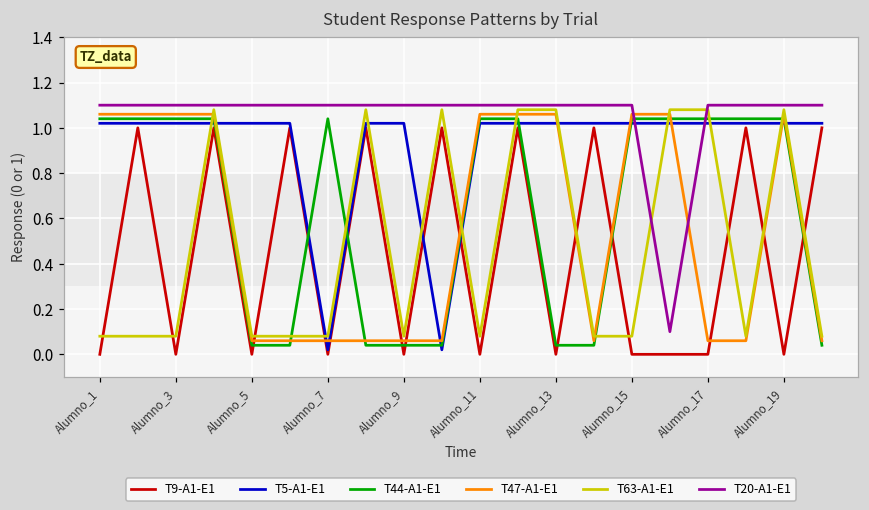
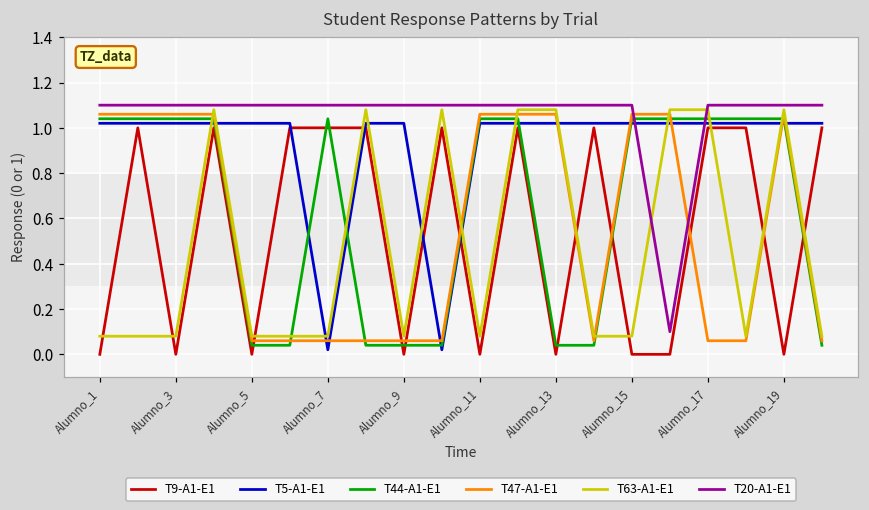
  {
    "T9-A1-E1": {
      "Alumno_1": 0,
      "Alumno_3": 0,
      "Alumno_5": 0,
-     "Alumno_7": 0,
+     "Alumno_7": 1,
      "Alumno_9": 0,
      "Alumno_11": 0,
      "Alumno_13": 0,
      "Alumno_15": 0,
-     "Alumno_17": 0,
+     "Alumno_17": 1,
      "Alumno_19": 0
    },
    "T5-A1-E1": {
      "Alumno_1": 1.02,
      "Alumno_3": 1.02,
      "Alumno_5": 1.02,
      "Alumno_7": 0.02,
      "Alumno_9": 1.02,
      "Alumno_11": 1.02,
      "Alumno_13": 1.02,
      "Alumno_15": 1.02,
      "Alumno_17": 1.02,
      "Alumno_19": 1.02
    },
    "T44-A1-E1": {
      "Alumno_1": 1.04,
      "Alumno_3": 1.04,
      "Alumno_5": 0.04,
      "Alumno_7": 1.04,
      "Alumno_9": 0.04,
      "Alumno_11": 1.04,
      "Alumno_13": 0.04,
      "Alumno_15": 1.04,
      "Alumno_17": 1.04,
      "Alumno_19": 1.04
    },
    "T47-A1-E1": {
      "Alumno_1": 1.06,
      "Alumno_3": 1.06,
      "Alumno_5": 0.06,
      "Alumno_7": 0.06,
      "Alumno_9": 0.06,
      "Alumno_11": 1.06,
      "Alumno_13": 1.06,
      "Alumno_15": 1.06,
      "Alumno_17": 0.06,
      "Alumno_19": 1.06
    },
    "T63-A1-E1": {
      "Alumno_1": 0.08,
      "Alumno_3": 0.08,
      "Alumno_5": 0.08,
      "Alumno_7": 0.08,
      "Alumno_9": 0.08,
      "Alumno_11": 0.08,
      "Alumno_13": 1.08,
      "Alumno_15": 0.08,
      "Alumno_17": 1.08,
      "Alumno_19": 1.08
    },
    "T20-A1-E1": {
      "Alumno_1": 1.10,
      "Alumno_3": 1.10,
      "Alumno_5": 1.10,
      "Alumno_7": 1.10,
      "Alumno_9": 1.10,
      "Alumno_11": 1.10,
      "Alumno_13": 1.10,
      "Alumno_15": 1.10,
      "Alumno_17": 1.10,
      "Alumno_19": 1.10
    }
  }
